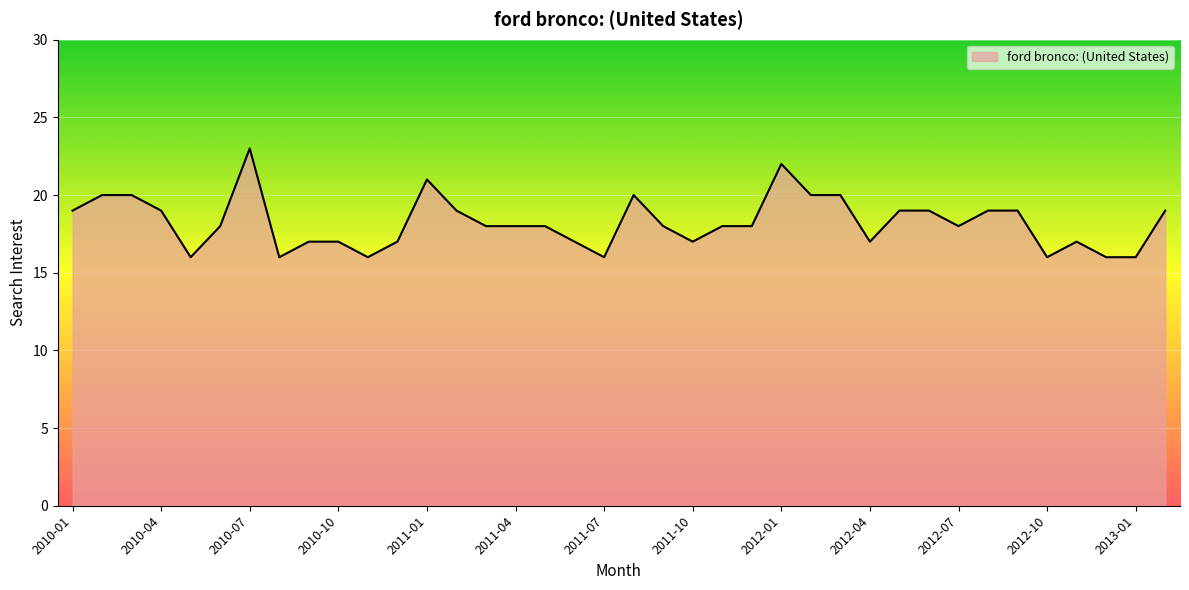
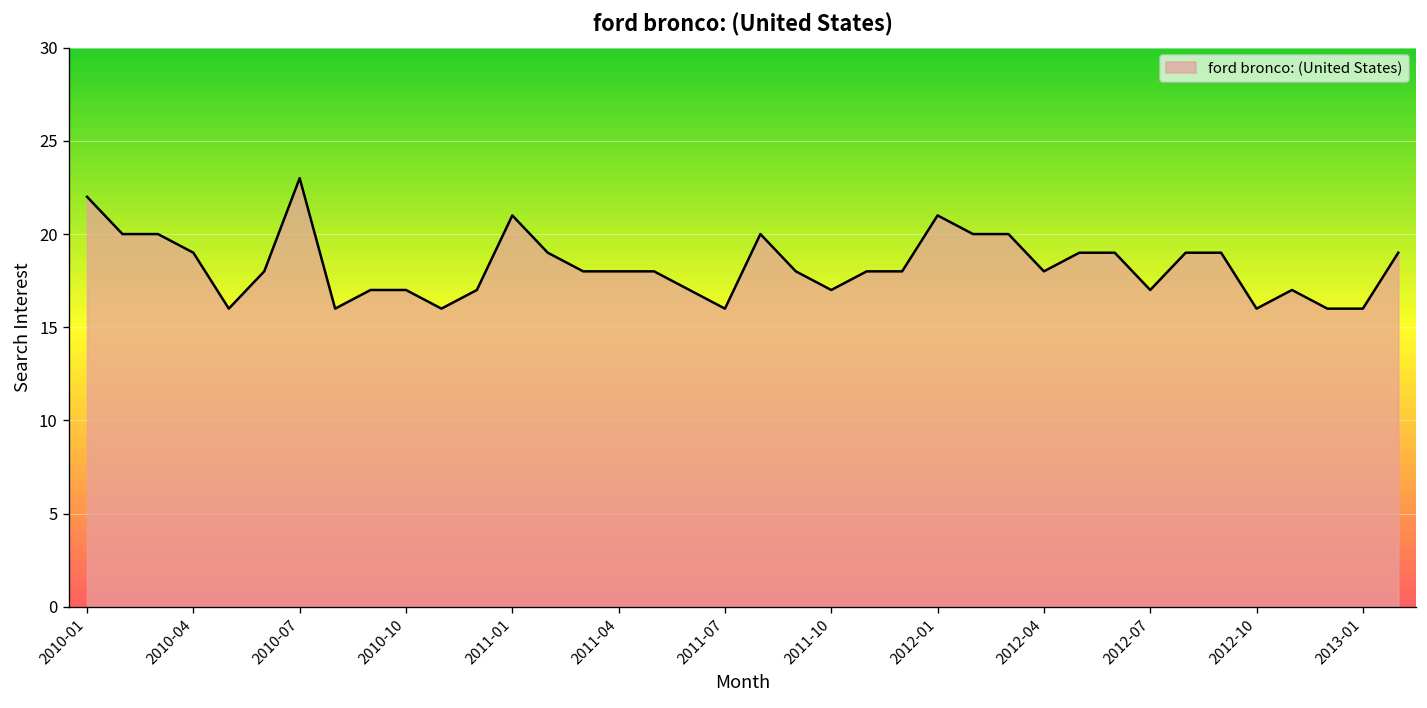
  {
-   "2010-01": 19,
+   "2010-01": 22,
    "2010-04": 19,
    "2010-07": 23,
    "2010-10": 17,
    "2011-01": 21,
    "2011-04": 18,
    "2011-07": 16,
    "2011-10": 17,
-   "2012-01": 22,
-   "2012-04": 17,
-   "2012-07": 18,
+   "2012-01": 21,
+   "2012-04": 18,
+   "2012-07": 17,
    "2012-10": 16,
    "2013-01": 16
  }
